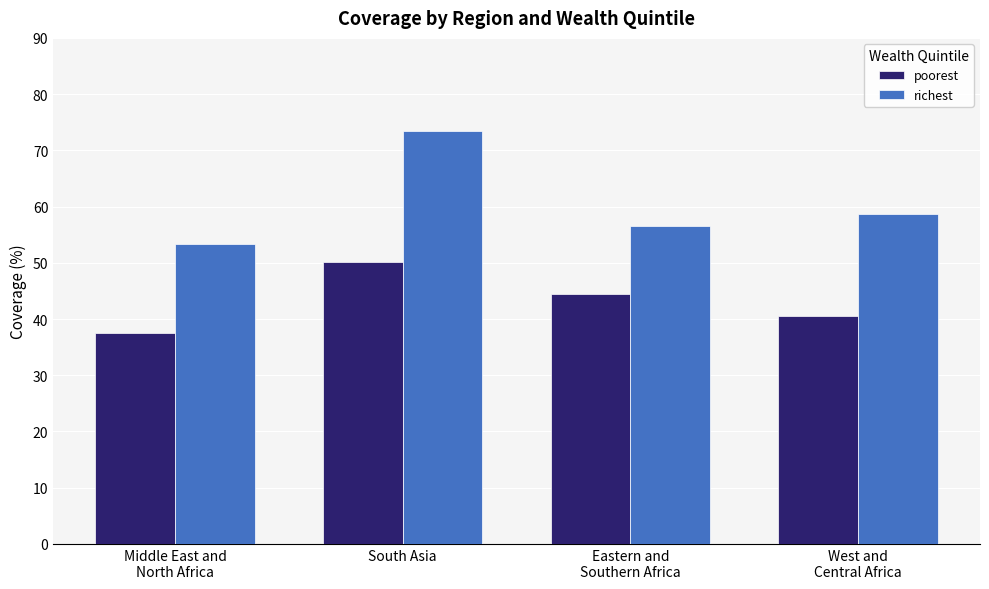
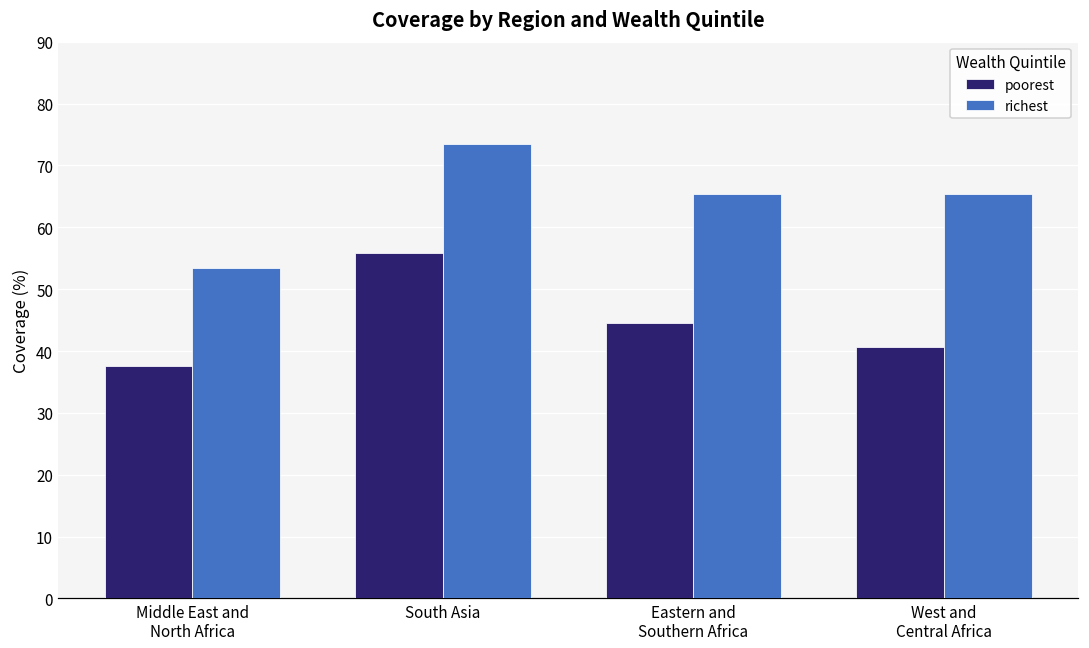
  {
    "poorest": {
      "Middle East and North Africa": 38,
-     "South Asia": 50,
+     "South Asia": 56,
      "Eastern and Southern Africa": 45,
      "West and Central Africa": 41
    },
    "richest": {
      "Middle East and North Africa": 53,
      "South Asia": 74,
-     "Eastern and Southern Africa": 57,
-     "West and Central Africa": 59
+     "Eastern and Southern Africa": 65,
+     "West and Central Africa": 65
    }
  }
